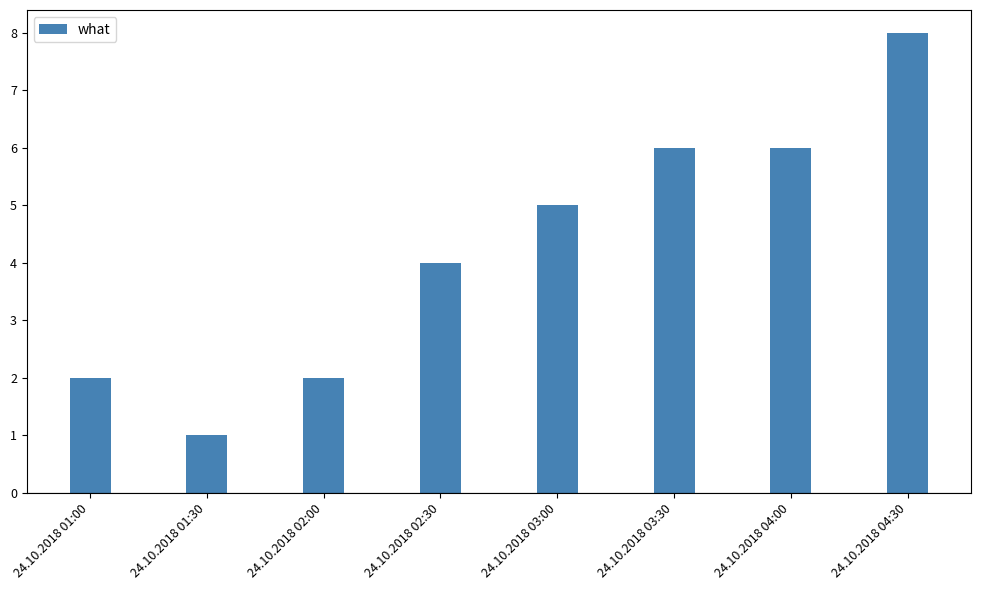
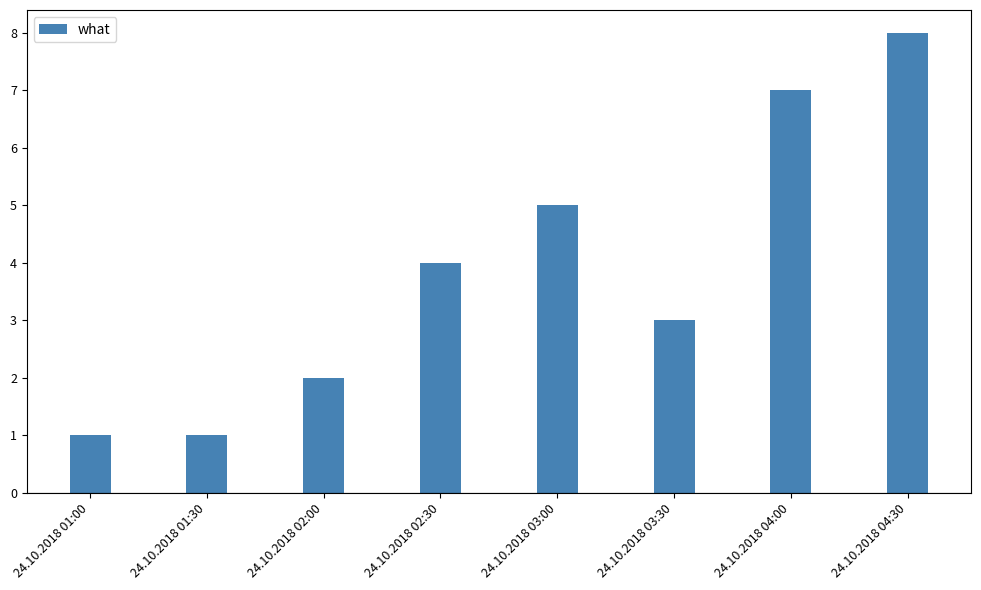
  {
-   "24.10.2018 01:00": 2,
+   "24.10.2018 01:00": 1,
    "24.10.2018 01:30": 1,
    "24.10.2018 02:00": 2,
    "24.10.2018 02:30": 4,
    "24.10.2018 03:00": 5,
-   "24.10.2018 03:30": 6,
-   "24.10.2018 04:00": 6,
+   "24.10.2018 03:30": 3,
+   "24.10.2018 04:00": 7,
    "24.10.2018 04:30": 8
  }
